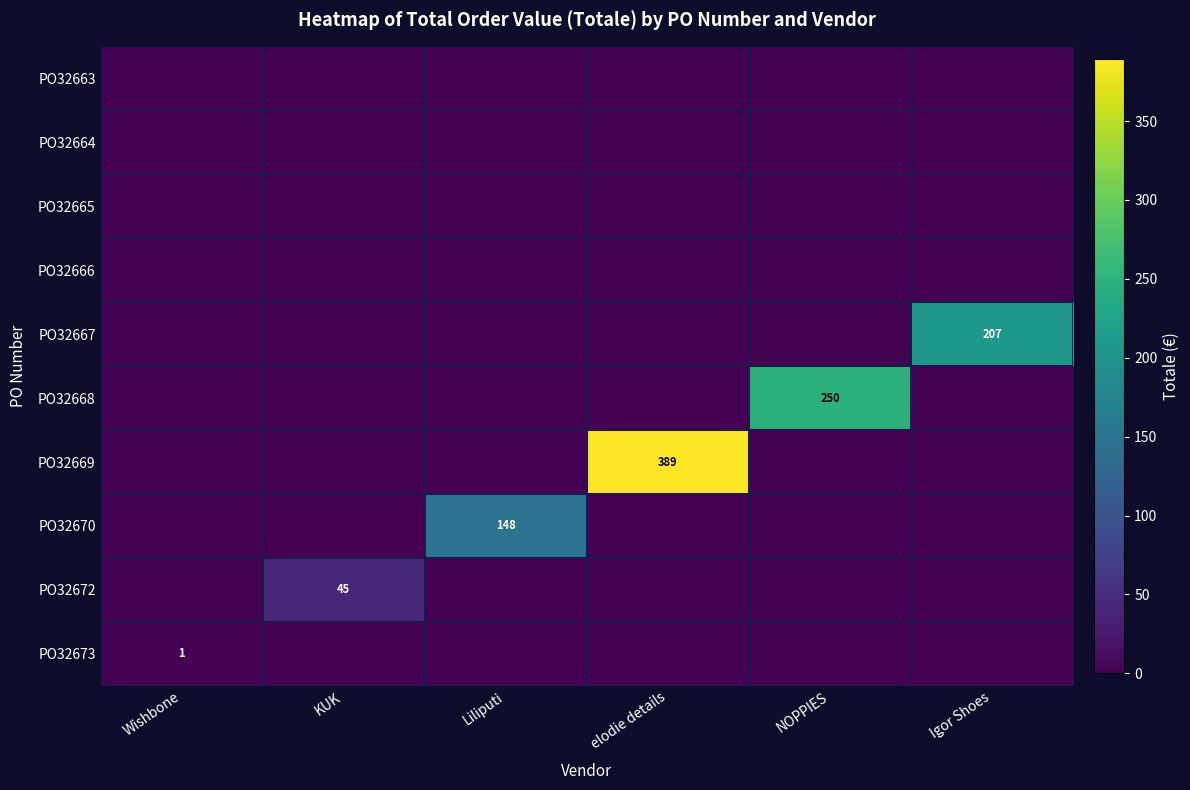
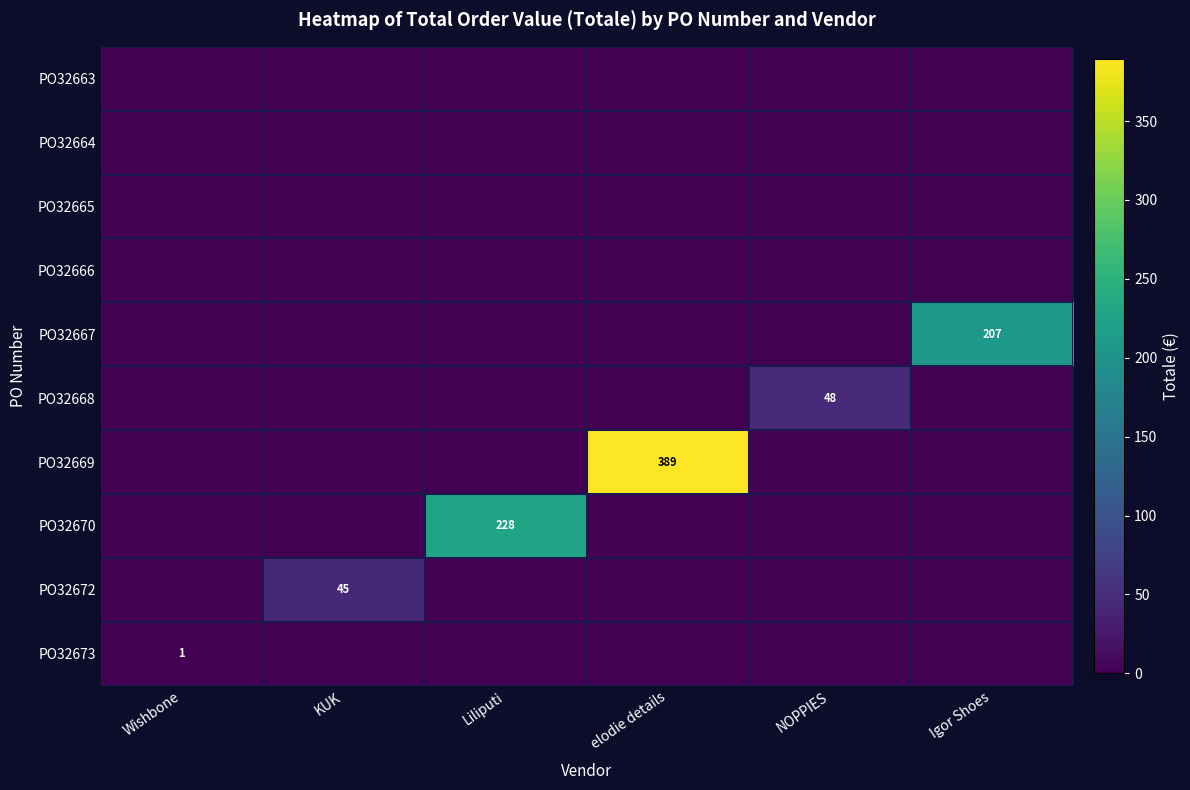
  {
    "PO32667": {
      "Igor Shoes": 207
    },
    "PO32668": {
-     "NOPPIES": 250
+     "NOPPIES": 48
    },
    "PO32669": {
      "elodie details": 389
    },
    "PO32670": {
-     "Liliputi": 148
+     "Liliputi": 228
    },
    "PO32672": {
      "KUK": 45
    },
    "PO32673": {
      "Wishbone": 1
    }
  }
